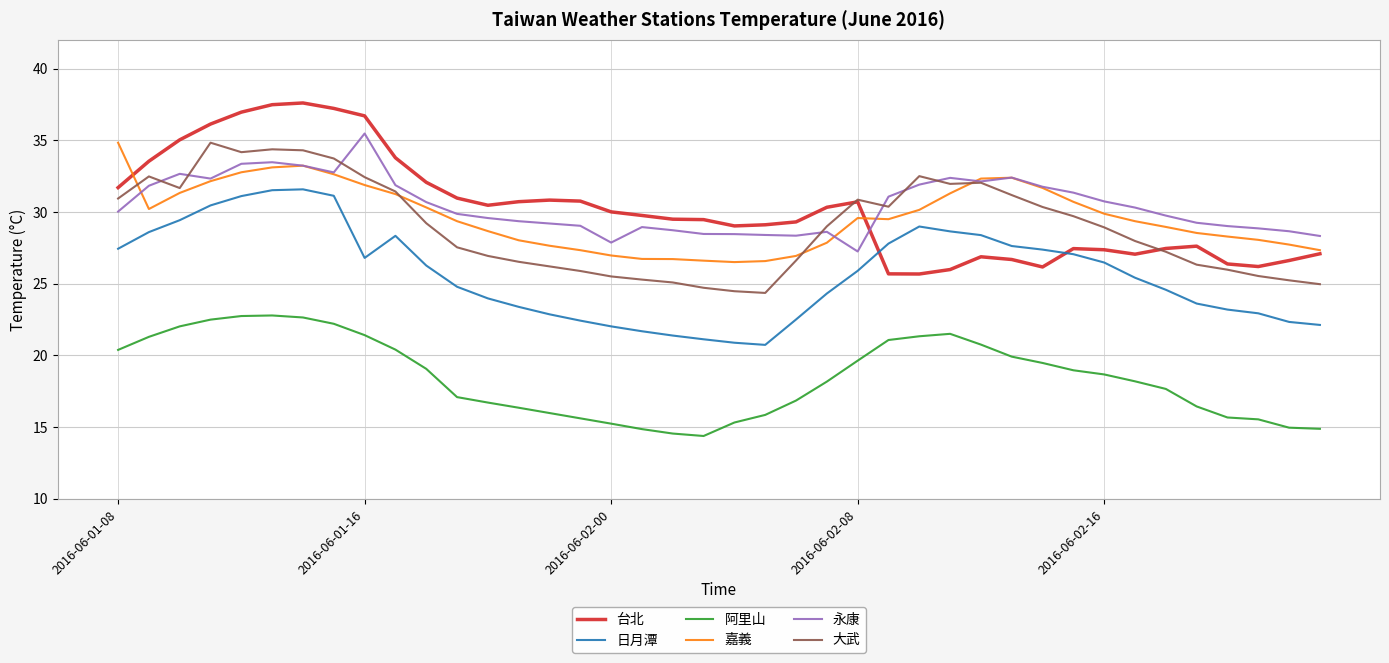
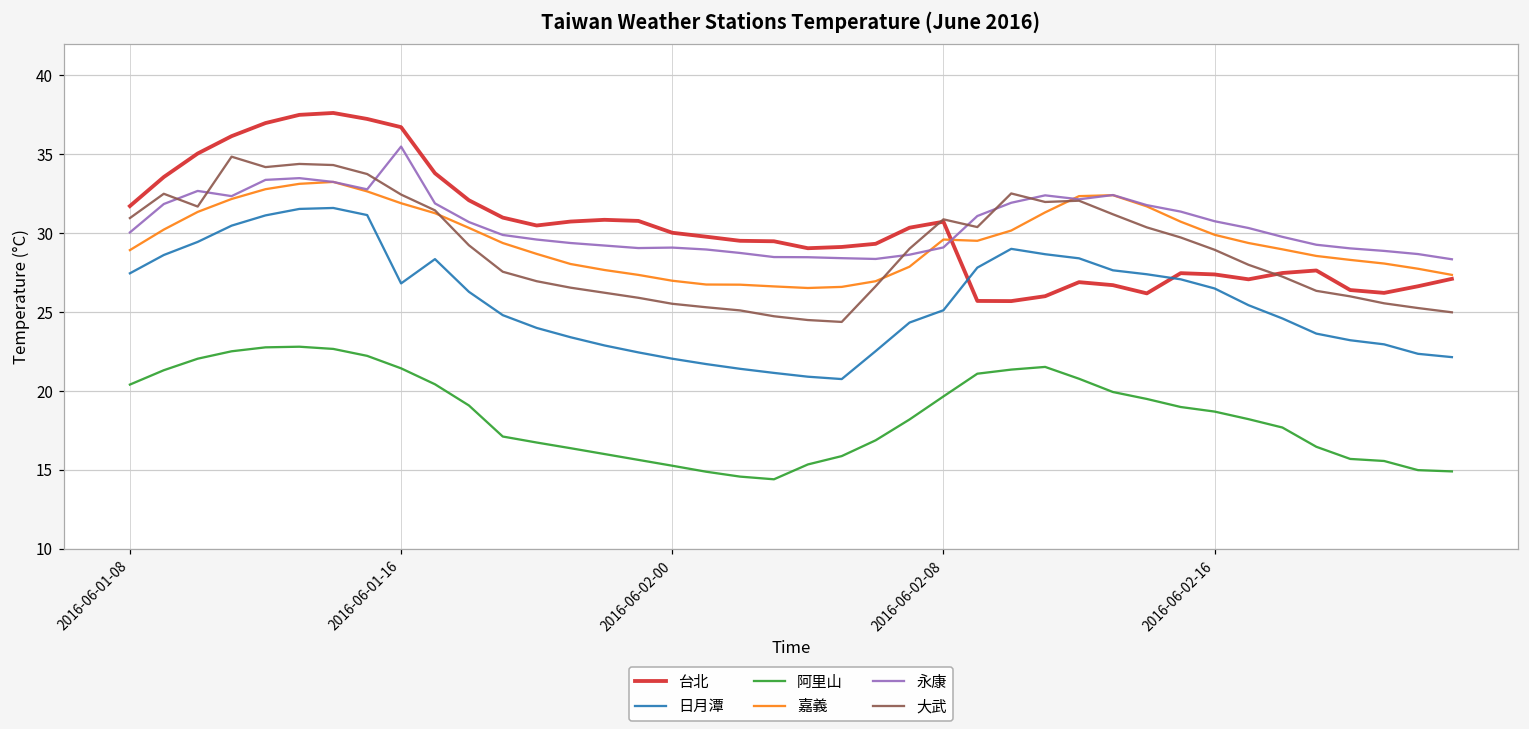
  {
    "台北": {
      "2016-06-01-08": 31.7,
      "2016-06-01-16": 36.7,
      "2016-06-02-00": 30.0,
      "2016-06-02-16": 27.4
    },
    "日月潭": {
      "2016-06-01-08": 27.4,
      "2016-06-01-16": 26.8,
      "2016-06-02-00": 22.0,
-     "2016-06-02-08": 25.9,
+     "2016-06-02-08": 25.1,
      "2016-06-02-16": 26.5
    },
    "阿里山": {
      "2016-06-01-08": 20.4,
      "2016-06-01-16": 21.4,
      "2016-06-02-00": 15.3,
      "2016-06-02-08": 19.6,
      "2016-06-02-16": 18.7
    },
    "嘉義": {
-     "2016-06-01-08": 34.8,
+     "2016-06-01-08": 28.9,
      "2016-06-01-16": 31.9,
      "2016-06-02-00": 27.0,
      "2016-06-02-08": 29.6,
      "2016-06-02-16": 29.9
    },
    "永康": {
      "2016-06-01-08": 30.0,
      "2016-06-01-16": 35.5,
-     "2016-06-02-00": 27.9,
-     "2016-06-02-08": 27.3,
+     "2016-06-02-00": 29.1,
+     "2016-06-02-08": 29.1,
      "2016-06-02-16": 30.7
    },
    "大武": {
      "2016-06-01-08": 30.9,
      "2016-06-01-16": 32.4,
      "2016-06-02-00": 25.5,
      "2016-06-02-16": 28.9
    }
  }
